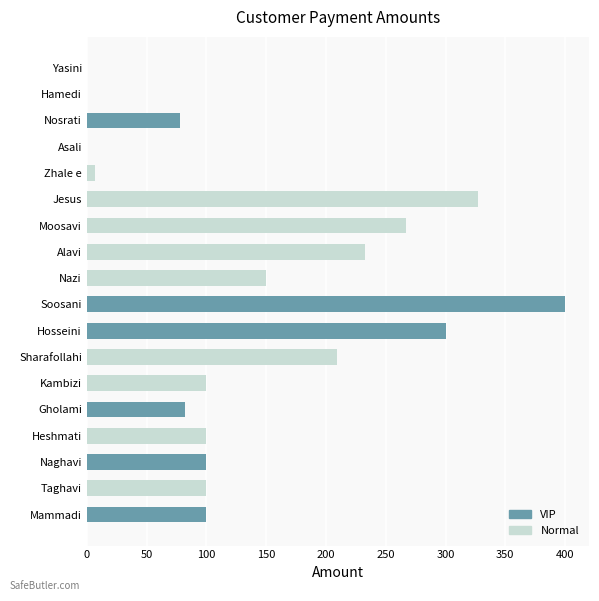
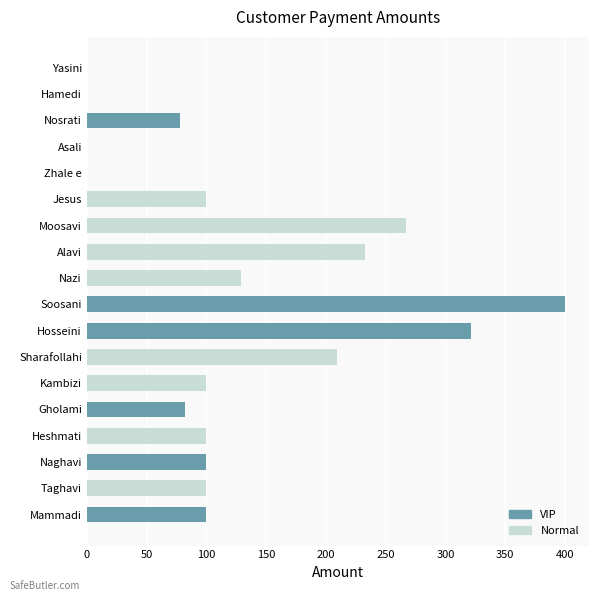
  {
    "Yasini": 0,
    "Hamedi": 0,
    "Nosrati": 78,
    "Asali": 0,
-   "Zhale e": 7,
-   "Jesus": 327,
+   "Zhale e": 0,
+   "Jesus": 100,
    "Moosavi": 267,
    "Alavi": 233,
-   "Nazi": 150,
+   "Nazi": 129,
    "Soosani": 400,
-   "Hosseini": 300,
+   "Hosseini": 321,
    "Sharafollahi": 209,
    "Kambizi": 100,
    "Gholami": 82,
    "Heshmati": 100,
    "Naghavi": 100,
    "Taghavi": 100,
    "Mammadi": 100
  }
